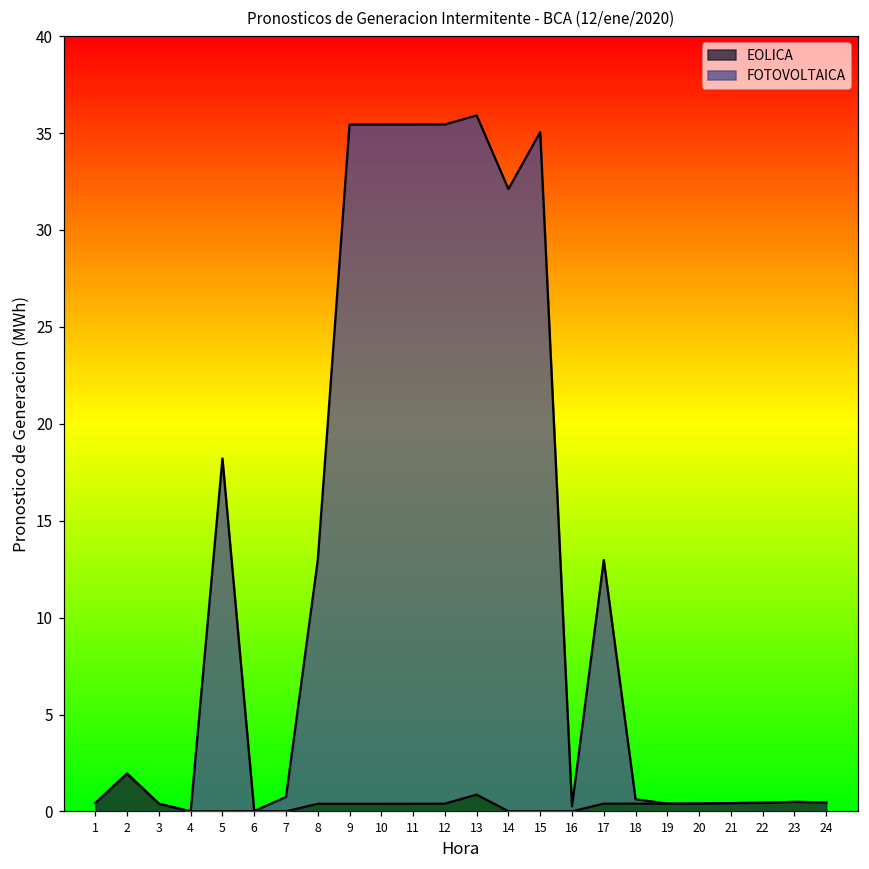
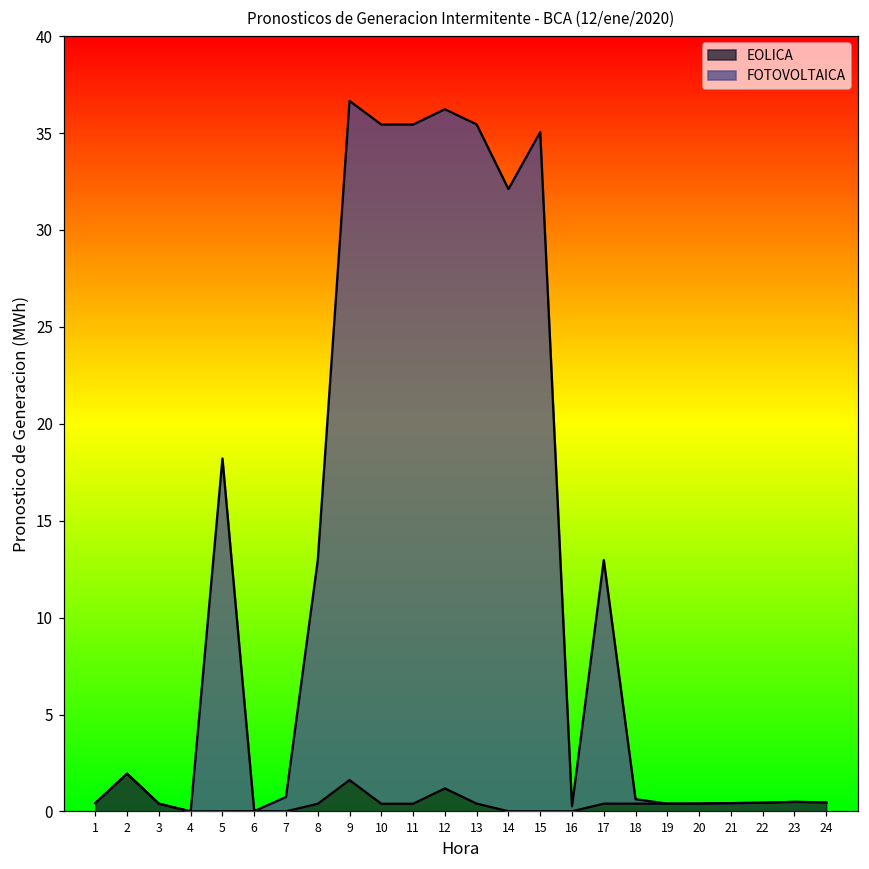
  {
    "EOLICA": {
      "5": 0.0,
      "7": 0.0,
      "8": 0.4,
-     "9": 0.4,
+     "9": 1.6,
      "10": 0.4,
      "11": 0.4,
-     "12": 0.4,
-     "13": 0.9,
+     "12": 1.2,
+     "13": 0.4,
      "14": 0.0,
      "15": 0.0,
      "16": 0.0,
      "17": 0.4,
      "18": 0.4
    },
    "FOTOVOLTAICA": {
      "5": 18.2,
      "7": 0.7,
      "8": 12.6,
      "9": 35.0,
      "10": 35.0,
      "11": 35.0,
      "12": 35.0,
      "13": 35.0,
      "14": 32.1,
      "15": 35.0,
      "16": 0.3,
      "17": 12.6,
      "18": 0.2
    }
  }
